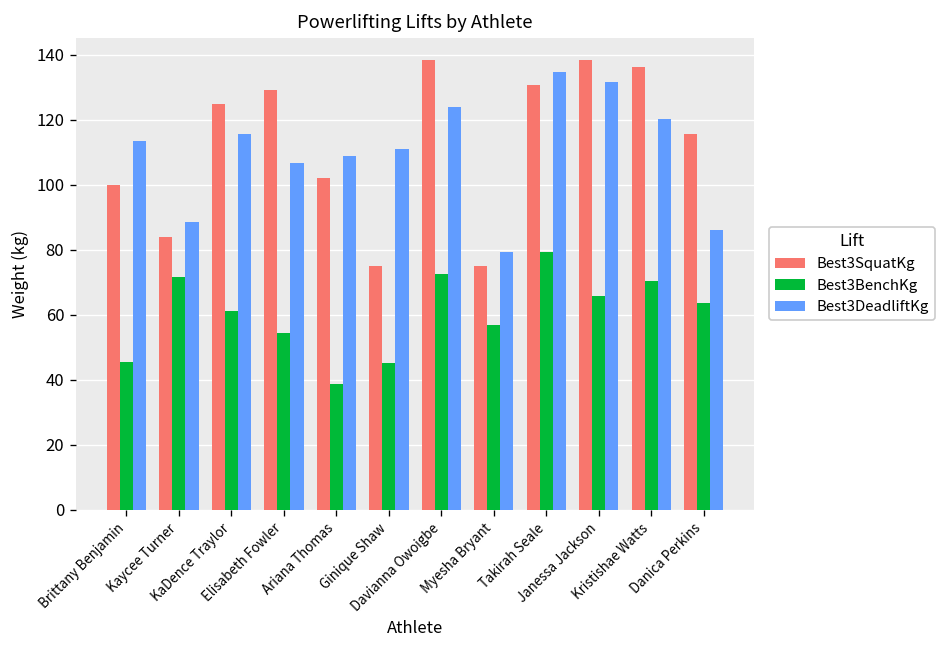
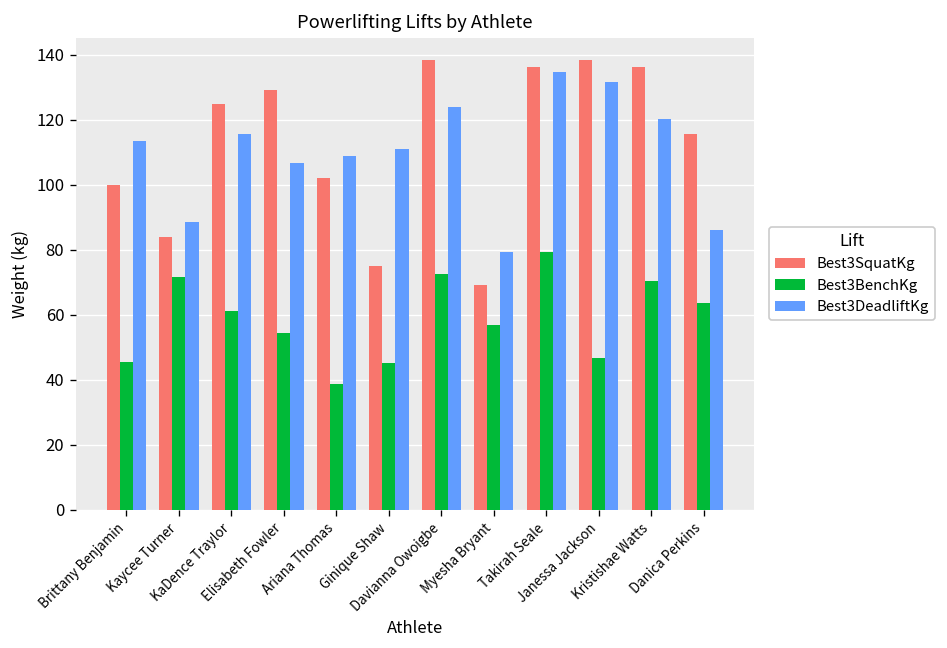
  {
    "Best3SquatKg": {
      "Brittany Benjamin": 100,
      "Kaycee Turner": 84,
      "KaDence Traylor": 125,
      "Elisabeth Fowler": 129,
      "Ariana Thomas": 102,
      "Ginique Shaw": 75,
      "Davianna Owoigbe": 138,
-     "Myesha Bryant": 75,
-     "Takirah Seale": 131,
+     "Myesha Bryant": 69,
+     "Takirah Seale": 136,
      "Janessa Jackson": 138,
      "Kristishae Watts": 136,
      "Danica Perkins": 116
    },
    "Best3BenchKg": {
      "Brittany Benjamin": 45,
      "Kaycee Turner": 72,
      "KaDence Traylor": 61,
      "Elisabeth Fowler": 54,
      "Ariana Thomas": 39,
      "Ginique Shaw": 45,
      "Davianna Owoigbe": 73,
      "Myesha Bryant": 57,
      "Takirah Seale": 79,
-     "Janessa Jackson": 66,
+     "Janessa Jackson": 47,
      "Kristishae Watts": 70,
      "Danica Perkins": 64
    },
    "Best3DeadliftKg": {
      "Brittany Benjamin": 113,
      "Kaycee Turner": 88,
      "KaDence Traylor": 116,
      "Elisabeth Fowler": 107,
      "Ariana Thomas": 109,
      "Ginique Shaw": 111,
      "Davianna Owoigbe": 124,
      "Myesha Bryant": 79,
      "Takirah Seale": 135,
      "Janessa Jackson": 132,
      "Kristishae Watts": 120,
      "Danica Perkins": 86
    }
  }
